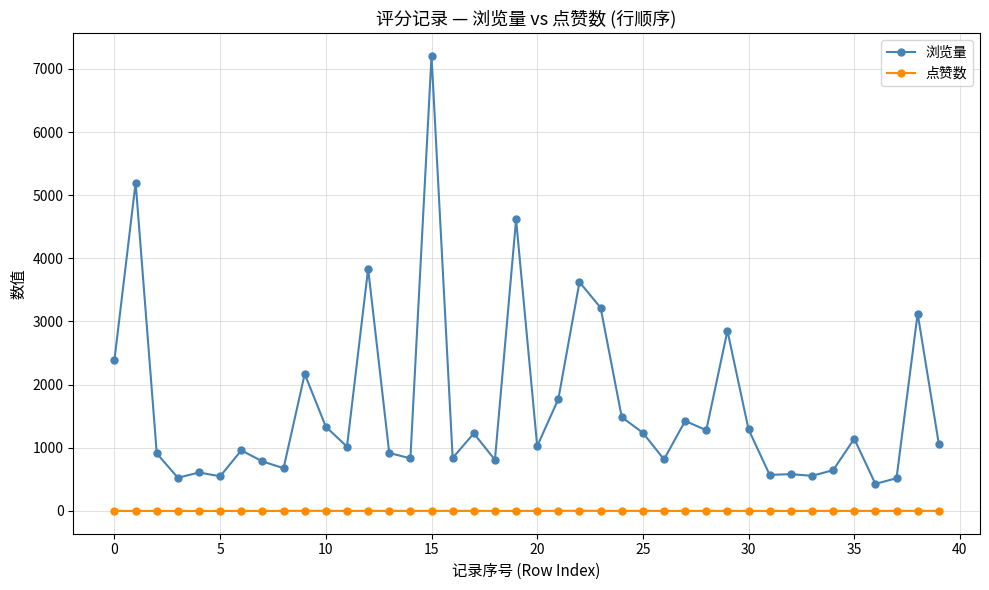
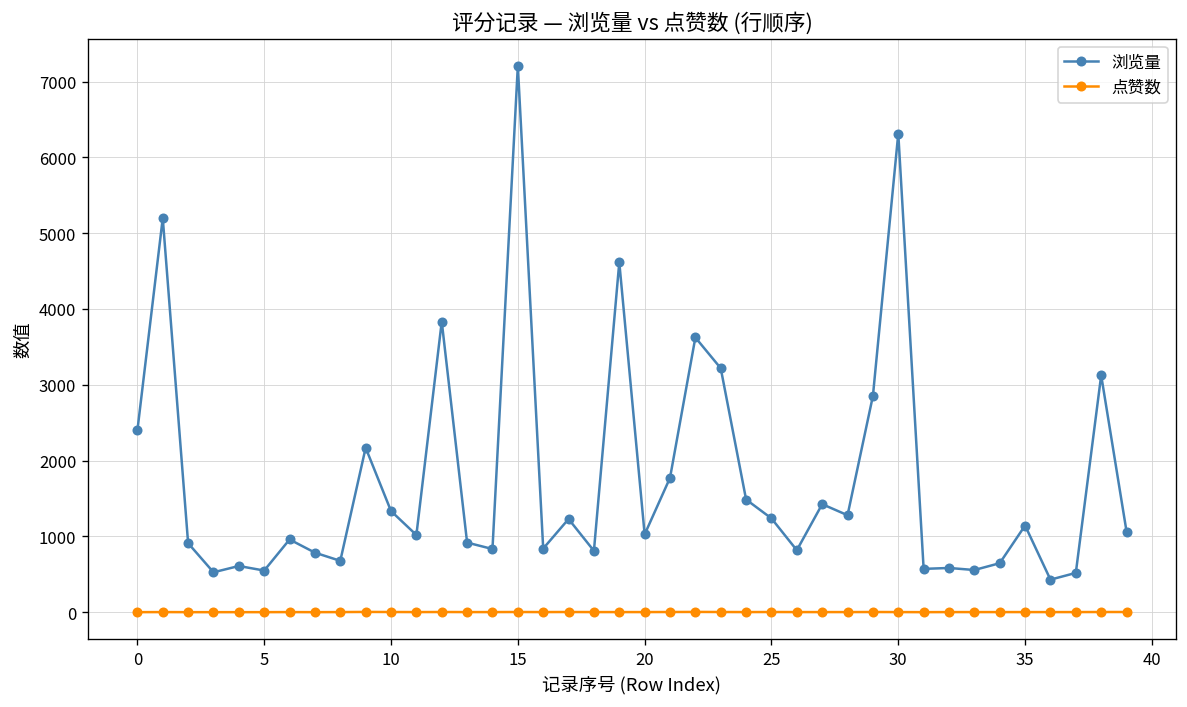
  {
    "浏览量": {
      "0": 2400,
      "5": 500,
      "10": 1300,
      "15": 7200,
      "20": 1000,
      "25": 1200,
-     "30": 1300,
+     "30": 6300,
      "35": 1100
    },
    "点赞数": {
      "0": 0,
      "5": 0,
      "10": 0,
      "15": 0,
      "20": 0,
      "25": 0,
      "30": 0,
      "35": 0
    }
  }
